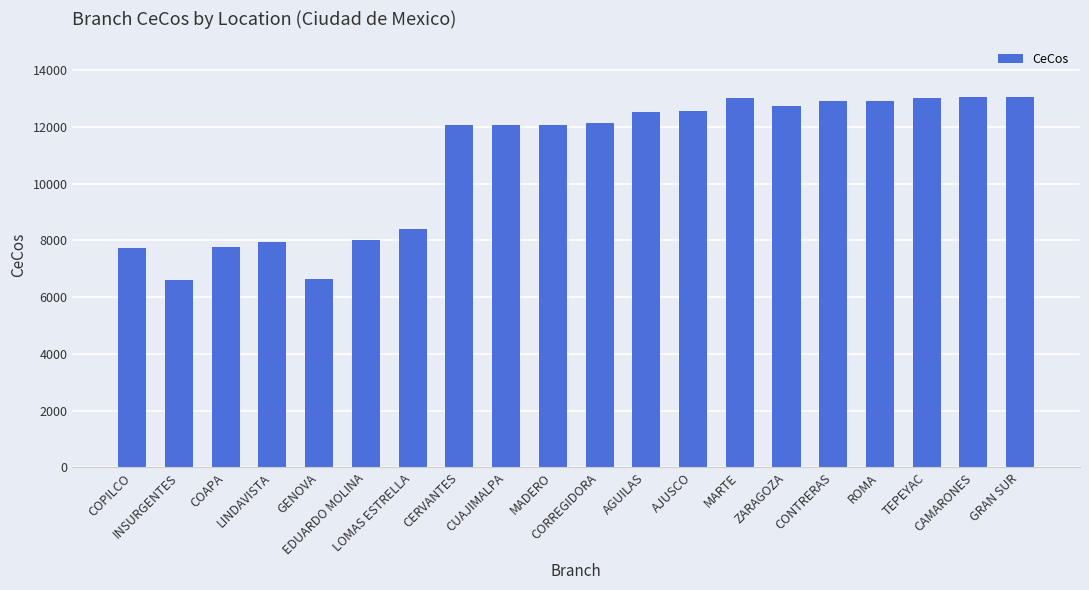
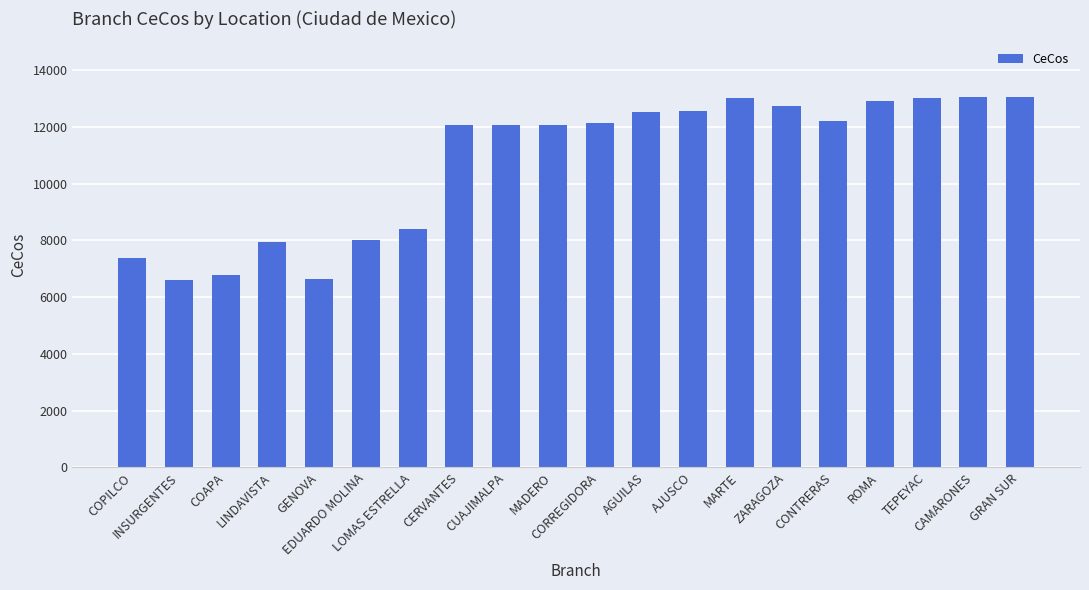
  {
-   "COPILCO": 7700,
+   "COPILCO": 7400,
    "INSURGENTES": 6600,
-   "COAPA": 7800,
+   "COAPA": 6800,
    "LINDAVISTA": 7900,
    "GENOVA": 6600,
    "EDUARDO MOLINA": 8000,
    "LOMAS ESTRELLA": 8400,
    "CERVANTES": 12100,
    "CUAJIMALPA": 12100,
    "MADERO": 12100,
    "CORREGIDORA": 12200,
    "AGUILAS": 12500,
    "AJUSCO": 12600,
    "MARTE": 13000,
    "ZARAGOZA": 12800,
-   "CONTRERAS": 12900,
+   "CONTRERAS": 12200,
    "ROMA": 12900,
    "TEPEYAC": 13000,
    "CAMARONES": 13000,
    "GRAN SUR": 13100
  }
